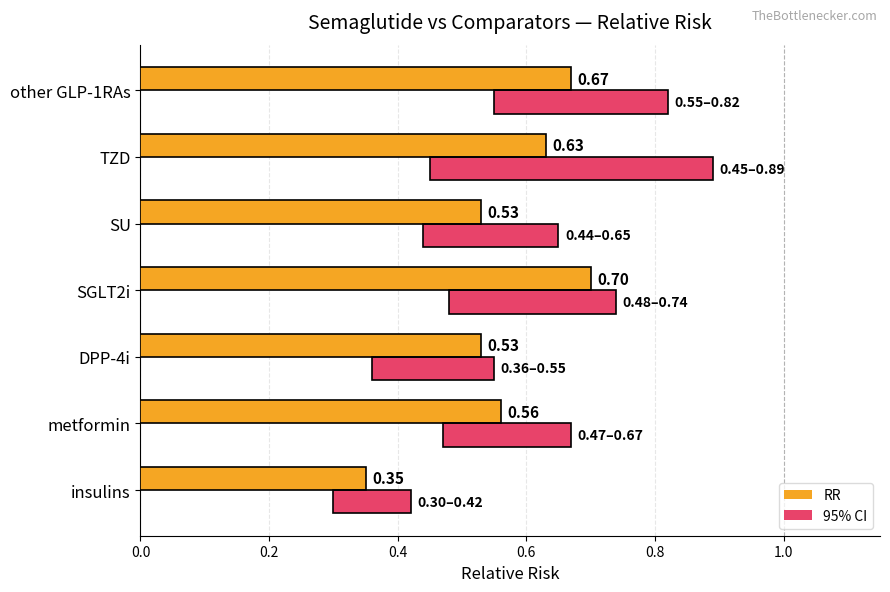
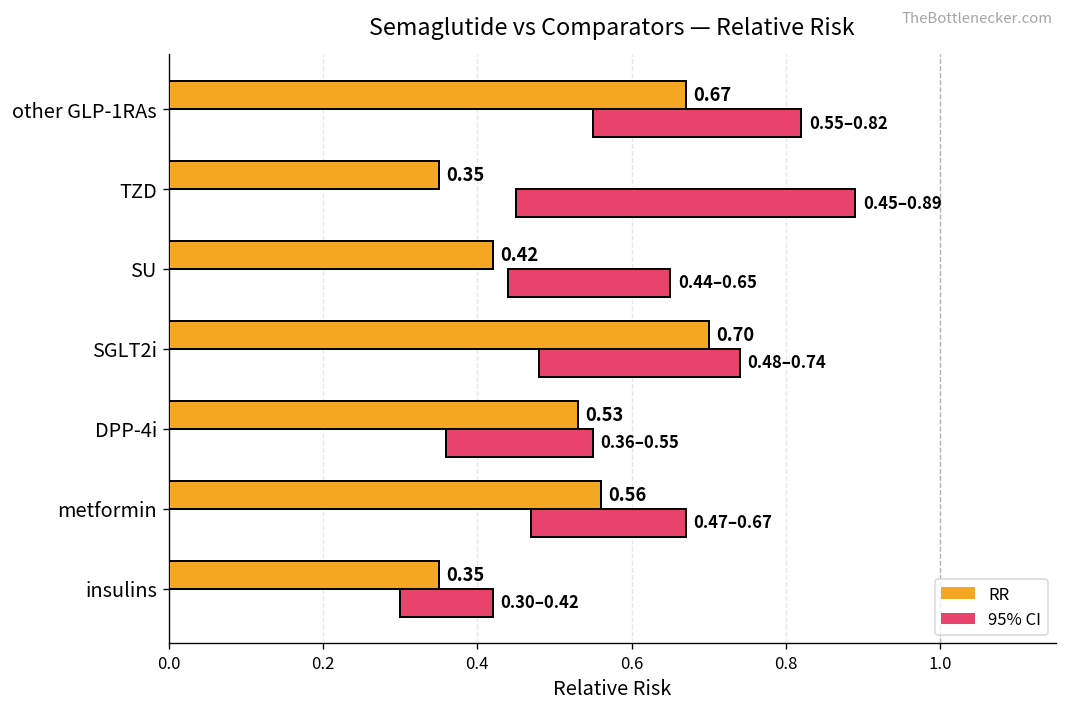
  {
    "RR": {
      "other GLP-1RAs": 0.67,
-     "TZD": 0.63,
-     "SU": 0.53,
+     "TZD": 0.35,
+     "SU": 0.42,
      "SGLT2i": 0.70,
      "DPP-4i": 0.53,
      "metformin": 0.56,
      "insulins": 0.35
    }
  }
